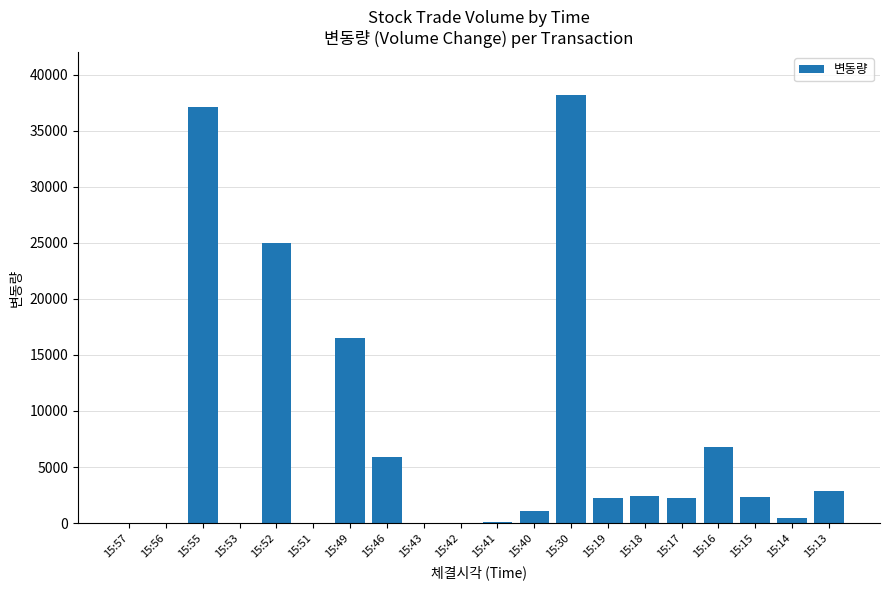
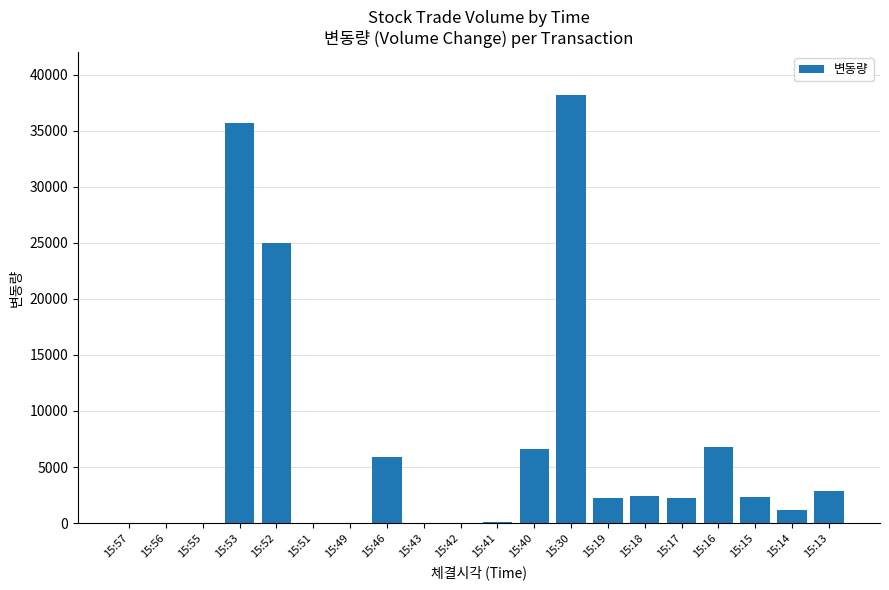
  {
-   "15:55": 37100,
-   "15:53": 0,
+   "15:55": 0,
+   "15:53": 35700,
    "15:52": 25000,
-   "15:49": 16500,
+   "15:49": 0,
    "15:46": 5900,
-   "15:40": 1000,
+   "15:40": 6600,
    "15:30": 38200,
    "15:19": 2300,
    "15:18": 2400,
    "15:17": 2200,
    "15:16": 6800,
    "15:15": 2300,
-   "15:14": 400,
+   "15:14": 1200,
    "15:13": 2900
  }
